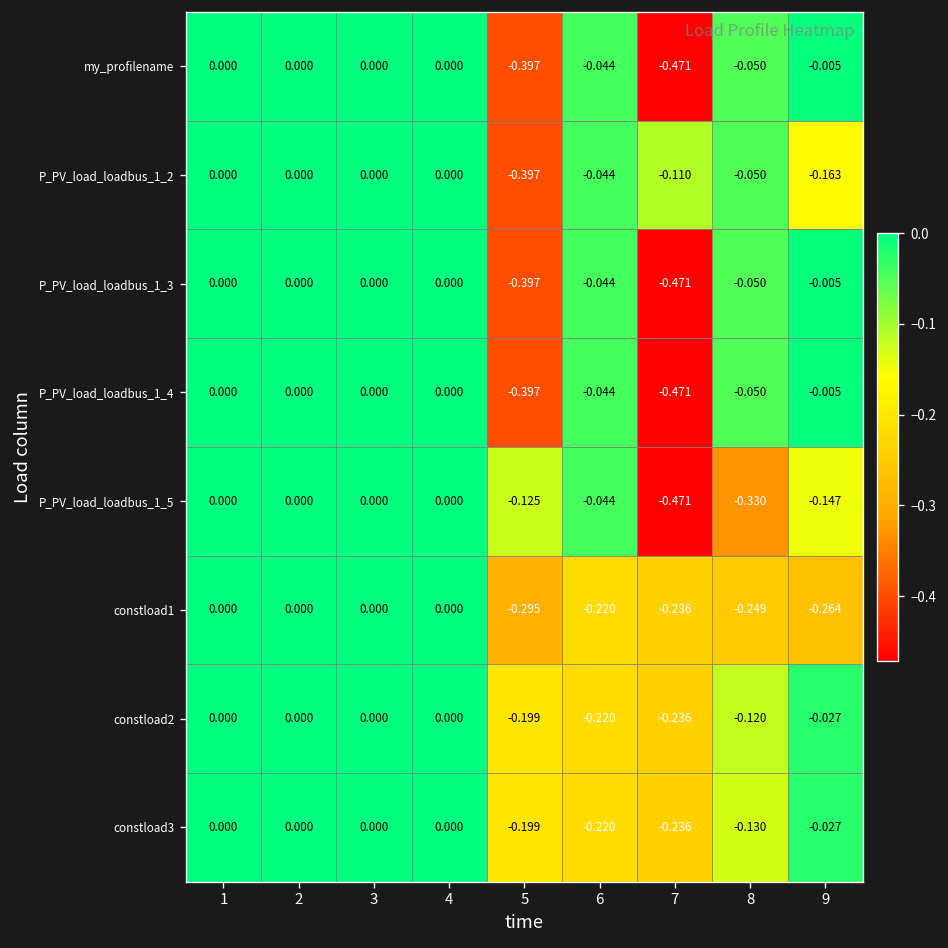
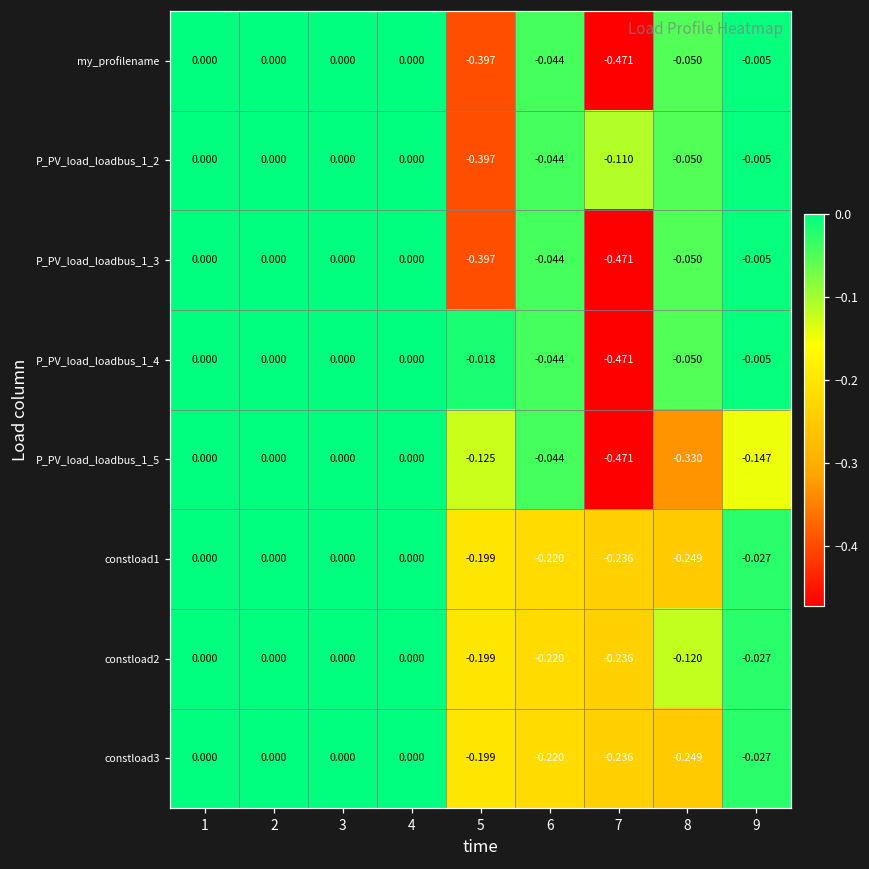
  {
    "my_profilename": {
      "1": 0.000,
      "2": 0.000,
      "3": 0.000,
      "4": 0.000,
      "5": -0.397,
      "6": -0.044,
      "7": -0.471,
      "8": -0.050,
      "9": -0.005
    },
    "P_PV_load_loadbus_1_2": {
      "1": 0.000,
      "2": 0.000,
      "3": 0.000,
      "4": 0.000,
      "5": -0.397,
      "6": -0.044,
      "7": -0.110,
      "8": -0.050,
-     "9": -0.163
+     "9": -0.005
    },
    "P_PV_load_loadbus_1_3": {
      "1": 0.000,
      "2": 0.000,
      "3": 0.000,
      "4": 0.000,
      "5": -0.397,
      "6": -0.044,
      "7": -0.471,
      "8": -0.050,
      "9": -0.005
    },
    "P_PV_load_loadbus_1_4": {
      "1": 0.000,
      "2": 0.000,
      "3": 0.000,
      "4": 0.000,
-     "5": -0.397,
+     "5": -0.018,
      "6": -0.044,
      "7": -0.471,
      "8": -0.050,
      "9": -0.005
    },
    "P_PV_load_loadbus_1_5": {
      "1": 0.000,
      "2": 0.000,
      "3": 0.000,
      "4": 0.000,
      "5": -0.125,
      "6": -0.044,
      "7": -0.471,
      "8": -0.330,
      "9": -0.147
    },
    "constload1": {
      "1": 0.000,
      "2": 0.000,
      "3": 0.000,
      "4": 0.000,
-     "5": -0.295,
+     "5": -0.199,
      "6": -0.220,
      "7": -0.236,
      "8": -0.249,
-     "9": -0.264
+     "9": -0.027
    },
    "constload2": {
      "1": 0.000,
      "2": 0.000,
      "3": 0.000,
      "4": 0.000,
      "5": -0.199,
      "6": -0.220,
      "7": -0.236,
      "8": -0.120,
      "9": -0.027
    },
    "constload3": {
      "1": 0.000,
      "2": 0.000,
      "3": 0.000,
      "4": 0.000,
      "5": -0.199,
      "6": -0.220,
      "7": -0.236,
-     "8": -0.130,
+     "8": -0.249,
      "9": -0.027
    }
  }
